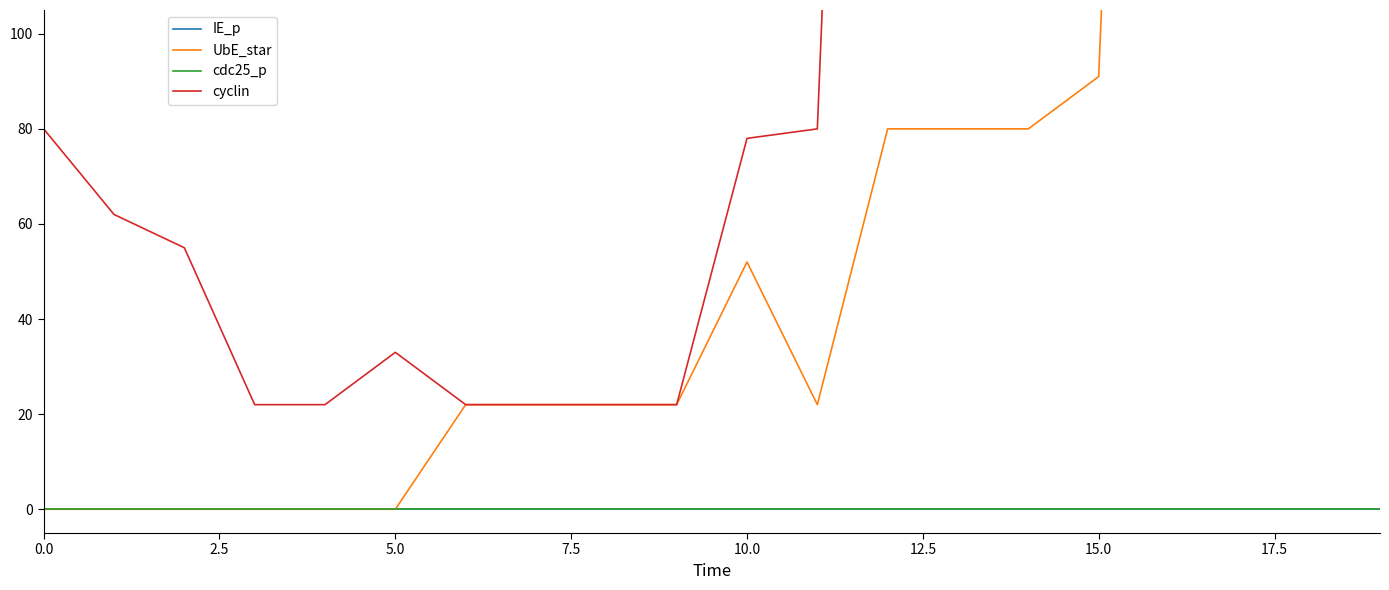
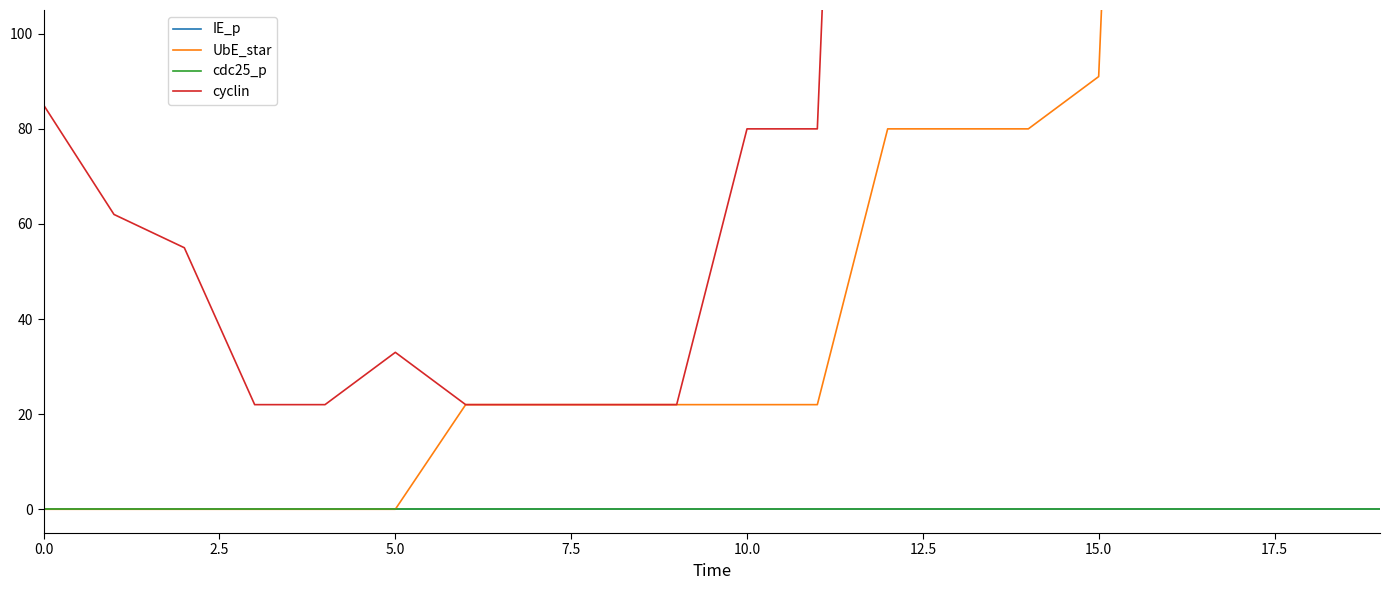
  {
    "cdc25_p": {
      "10.0": 0,
      "15.0": 0
    },
    "UbE_star": {
-     "10.0": 52,
+     "10.0": 22,
      "15.0": 91
    },
    "cyclin": {
-     "0.0": 80,
+     "0.0": 85,
      "5.0": 33,
-     "10.0": 78
+     "10.0": 80
    }
  }
